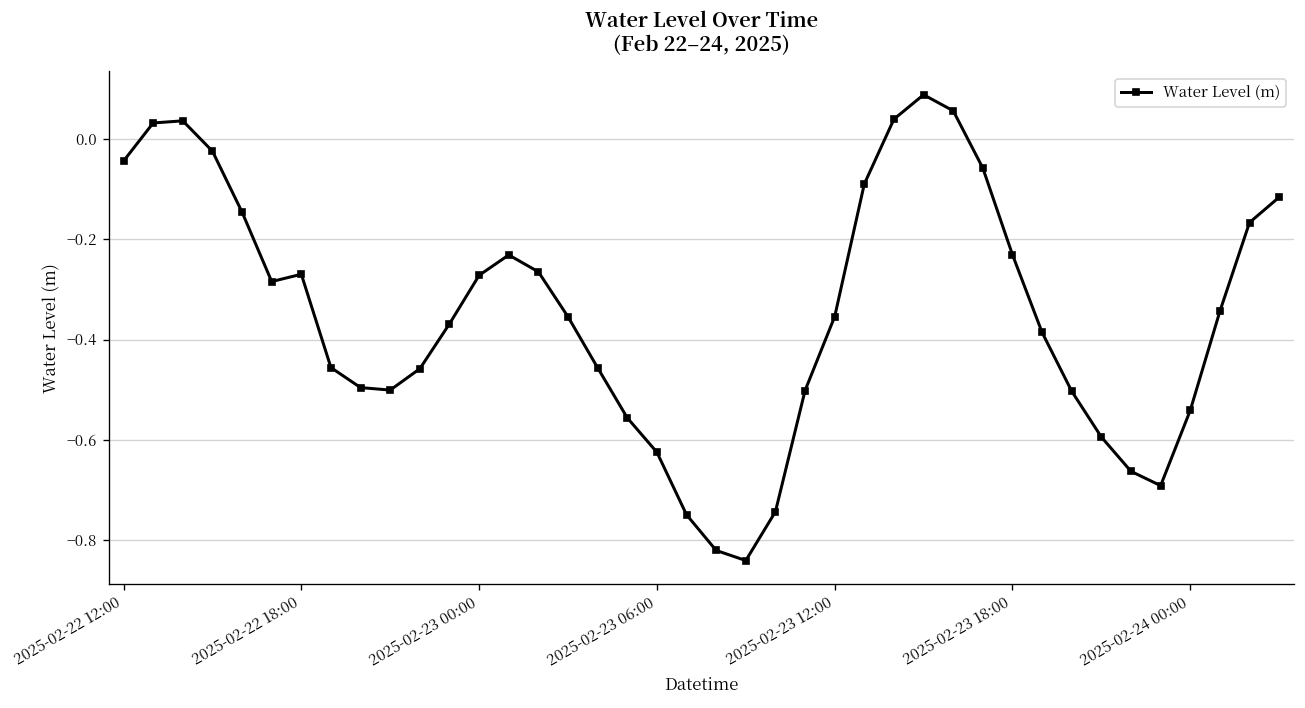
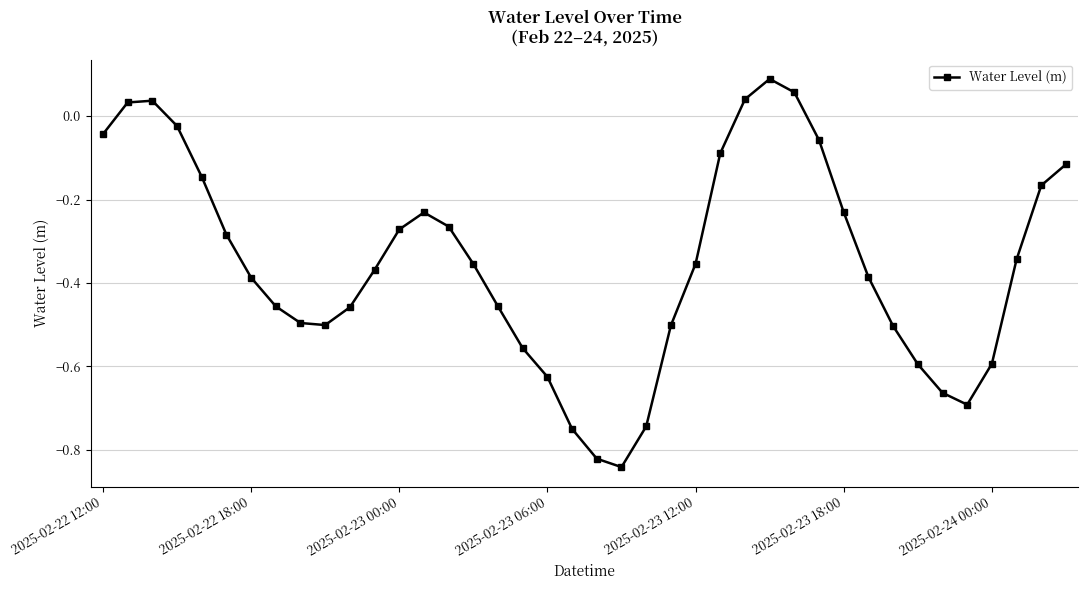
  {
    "2025-02-22 12:00": -0.04,
-   "2025-02-22 18:00": -0.27,
+   "2025-02-22 18:00": -0.39,
    "2025-02-23 00:00": -0.27,
    "2025-02-23 06:00": -0.63,
    "2025-02-23 12:00": -0.35,
    "2025-02-23 18:00": -0.23,
-   "2025-02-24 00:00": -0.54
+   "2025-02-24 00:00": -0.59
  }
